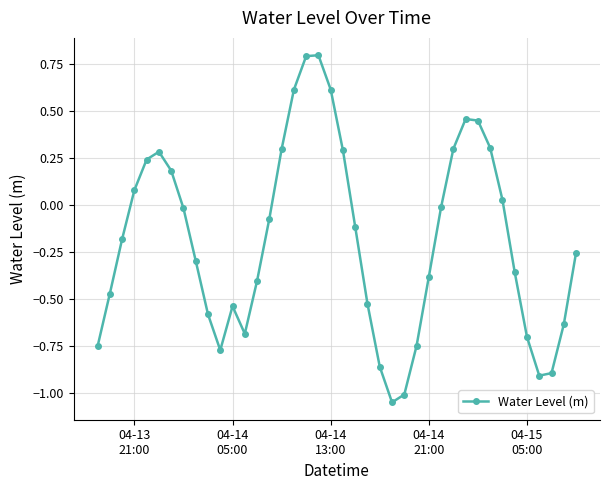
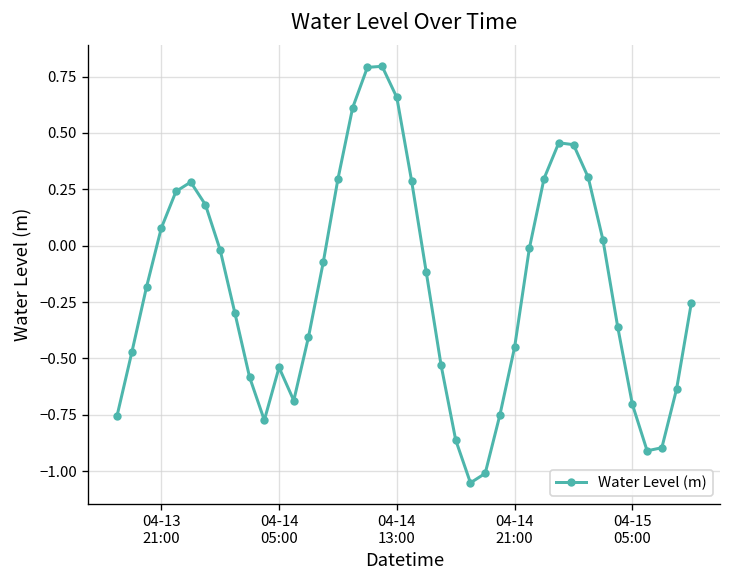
  {
    "04-13 21:00": 0.08,
    "04-14 05:00": -0.54,
-   "04-14 13:00": 0.61,
-   "04-14 21:00": -0.38,
+   "04-14 13:00": 0.66,
+   "04-14 21:00": -0.45,
    "04-15 05:00": -0.70
  }
